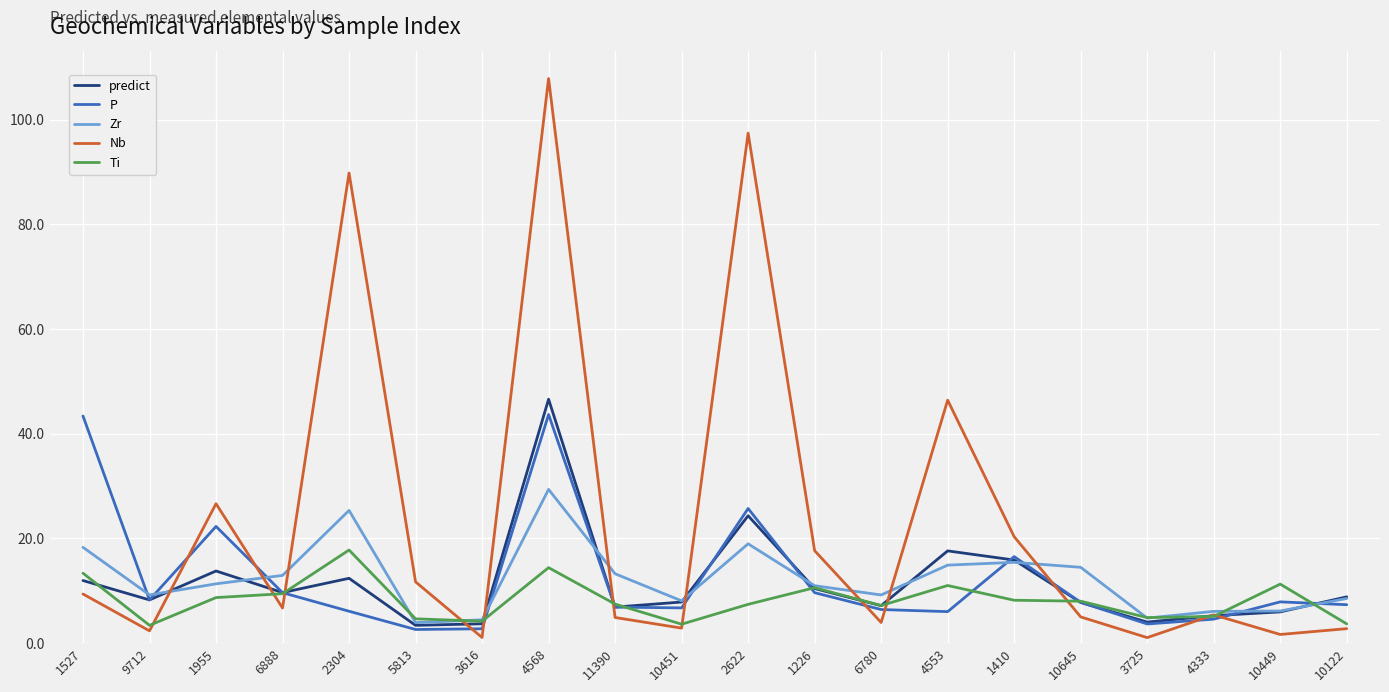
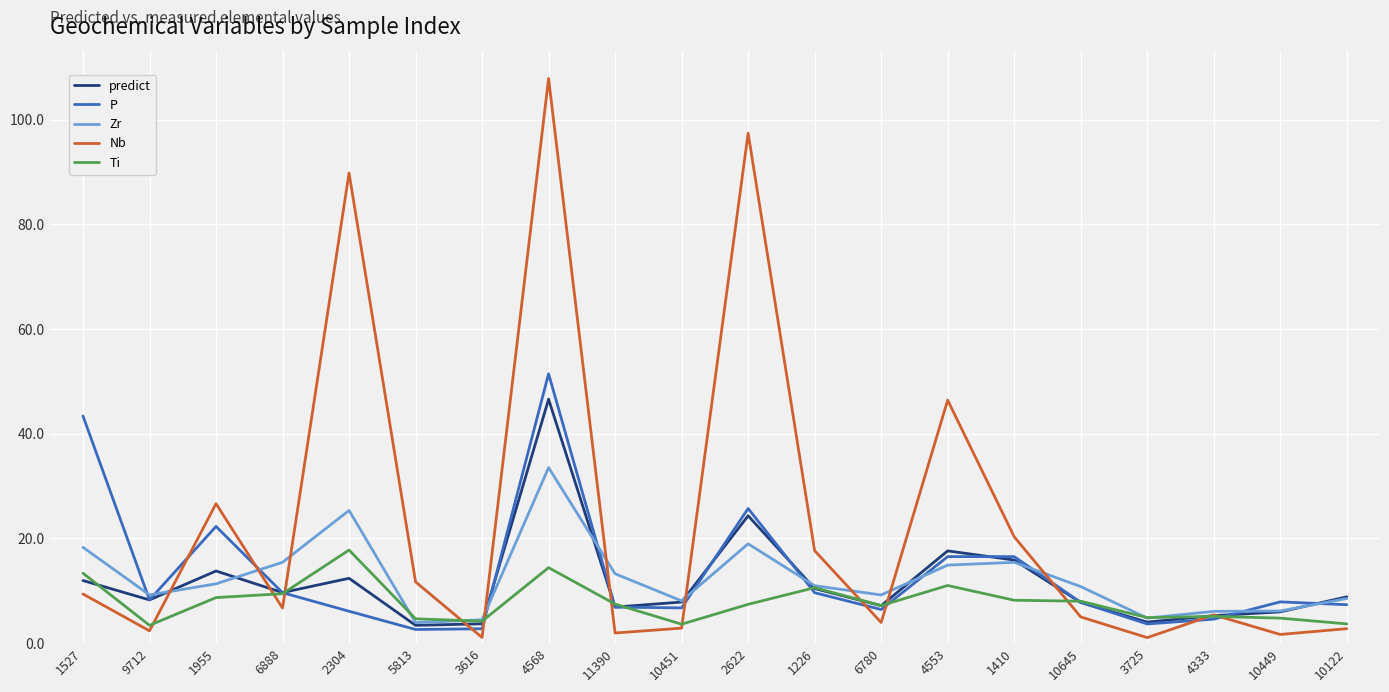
  {
    "predict": {
      "1527": 12,
      "1955": 14,
      "2304": 12,
      "5813": 3,
      "4568": 47,
      "2622": 24,
      "4553": 18
    },
    "P": {
      "1527": 43,
      "1955": 22,
      "2304": 6,
      "5813": 3,
      "3616": 3,
-     "4568": 44,
+     "4568": 51,
      "10451": 7,
      "2622": 26,
      "1226": 10,
      "6780": 6,
-     "4553": 6,
+     "4553": 17,
      "1410": 17,
      "4333": 5,
      "10449": 8,
      "10122": 7
    },
    "Zr": {
      "1527": 18,
      "9712": 9,
      "1955": 11,
-     "6888": 13,
+     "6888": 15,
      "2304": 25,
      "5813": 4,
-     "4568": 29,
+     "4568": 34,
      "11390": 13,
      "2622": 19,
      "6780": 9,
      "4553": 15,
-     "10645": 14,
+     "10645": 11,
      "4333": 6
    },
    "Nb": {
      "1527": 9,
      "9712": 2,
      "1955": 27,
      "6888": 7,
      "2304": 90,
      "5813": 12,
      "3616": 1,
      "4568": 108,
-     "11390": 5,
+     "11390": 2,
      "10451": 3,
      "2622": 97,
      "1226": 18,
      "6780": 4,
      "4553": 46,
      "1410": 20,
      "10645": 5,
      "3725": 1,
      "10449": 2,
      "10122": 3
    },
    "Ti": {
      "1527": 13,
      "9712": 3,
      "1955": 9,
      "2304": 18,
      "5813": 5,
      "4568": 14,
      "11390": 7,
      "10451": 4,
      "2622": 7,
      "4553": 11,
      "1410": 8,
-     "10449": 11,
+     "10449": 5,
      "10122": 4
    }
  }
